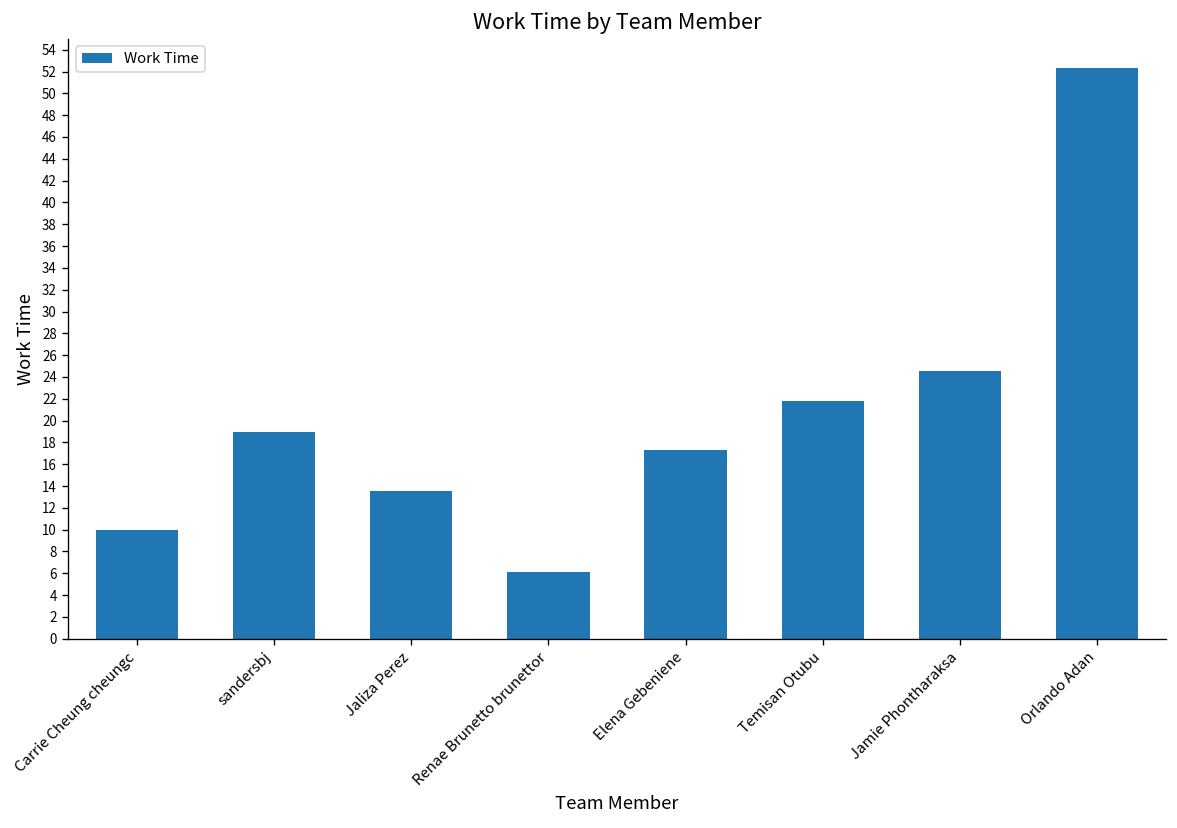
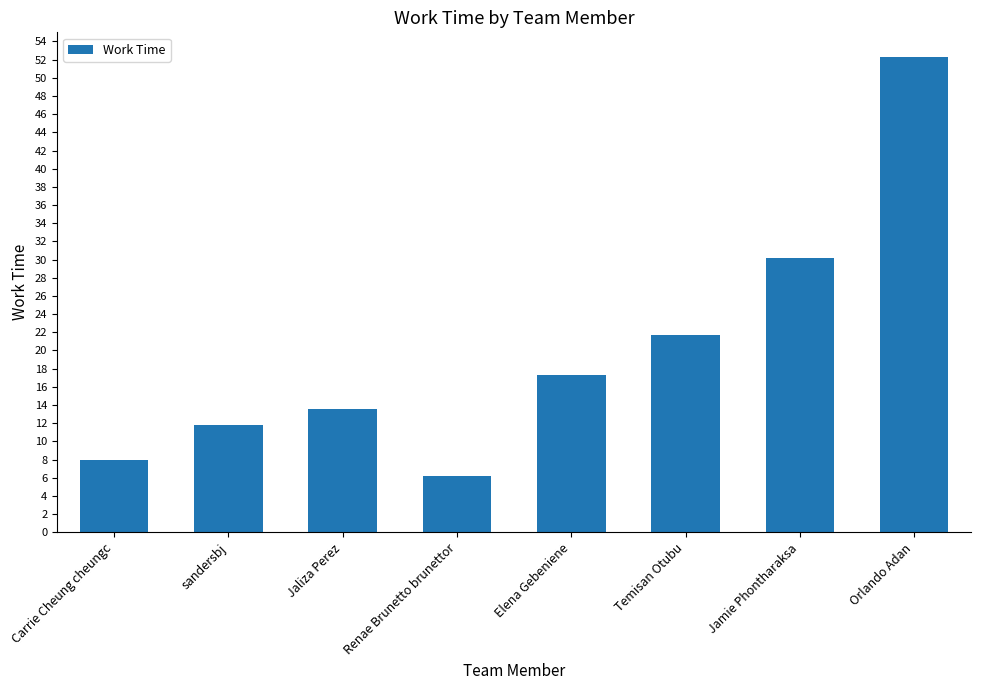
  {
-   "Carrie Cheung cheungc": 10,
-   "sandersbj": 19,
+   "Carrie Cheung cheungc": 8,
+   "sandersbj": 12,
    "Jaliza Perez": 14,
    "Renae Brunetto brunettor": 6,
    "Elena Gebeniene": 17,
    "Temisan Otubu": 22,
-   "Jamie Phontharaksa": 25,
+   "Jamie Phontharaksa": 30,
    "Orlando Adan": 52
  }
